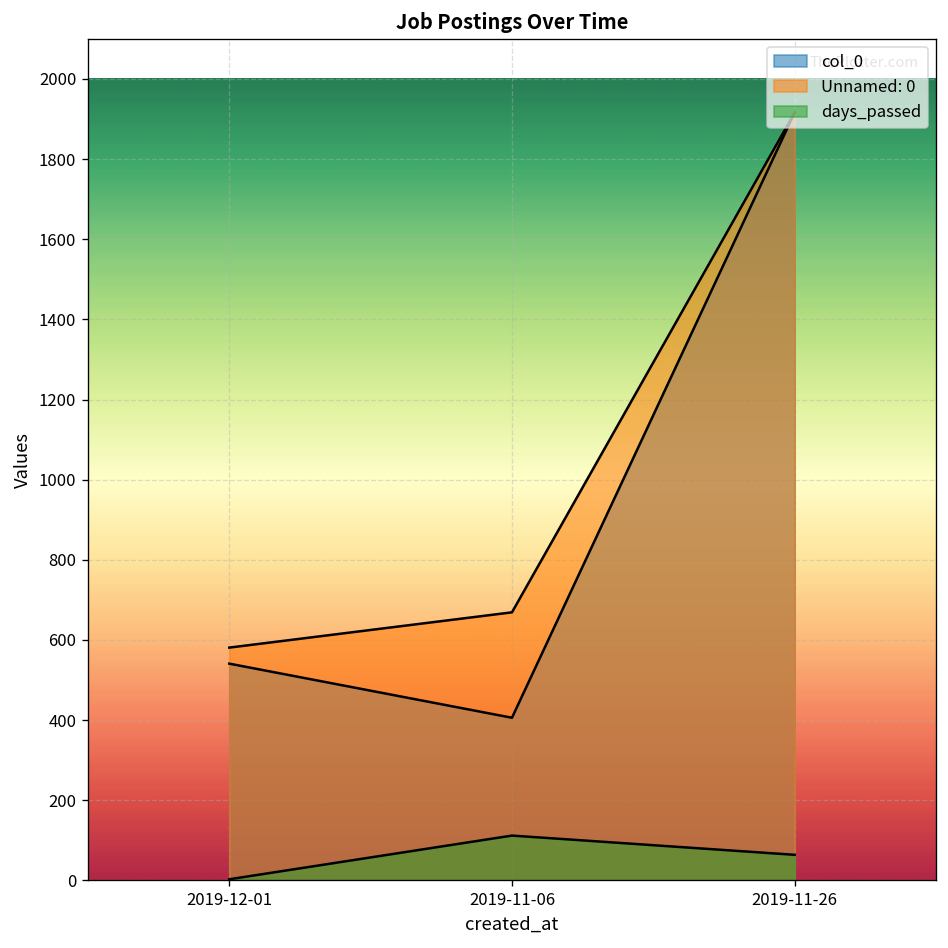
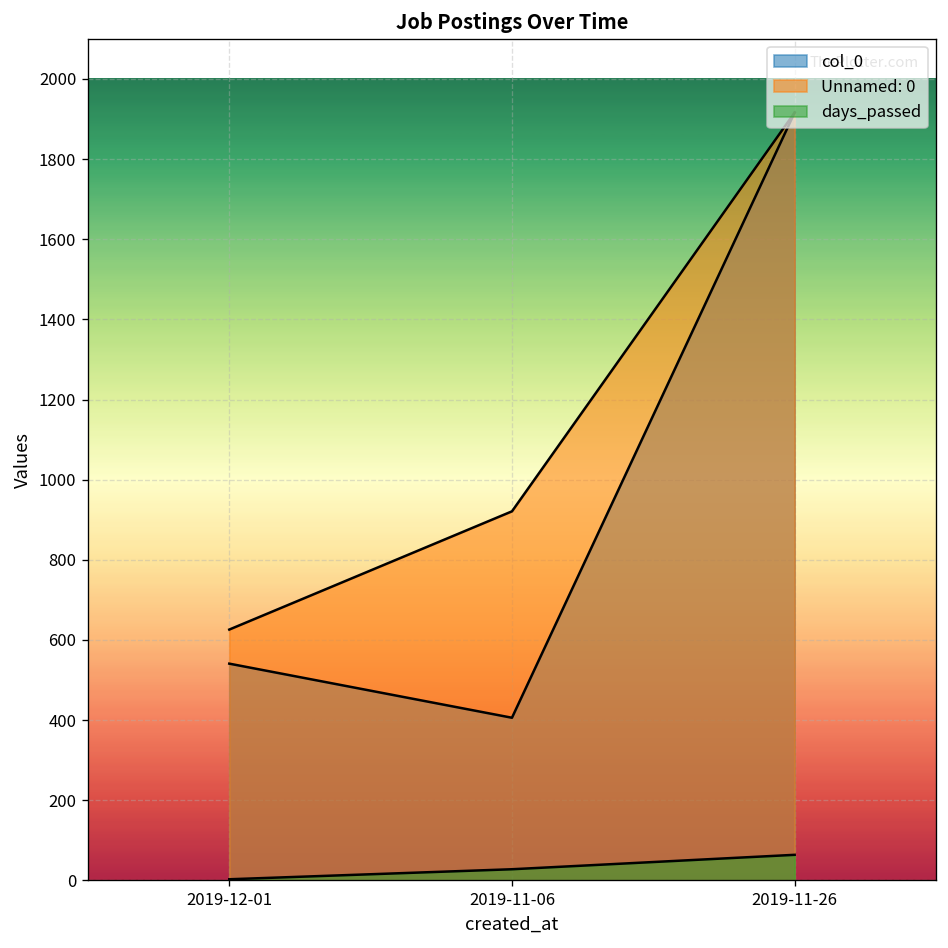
  {
    "col_0": {
      "2019-12-01": 540,
      "2019-11-06": 410
    },
    "Unnamed: 0": {
-     "2019-12-01": 580,
-     "2019-11-06": 670
+     "2019-12-01": 630,
+     "2019-11-06": 920
    },
    "days_passed": {
      "2019-12-01": 0,
-     "2019-11-06": 110,
+     "2019-11-06": 30,
      "2019-11-26": 60
    }
  }
